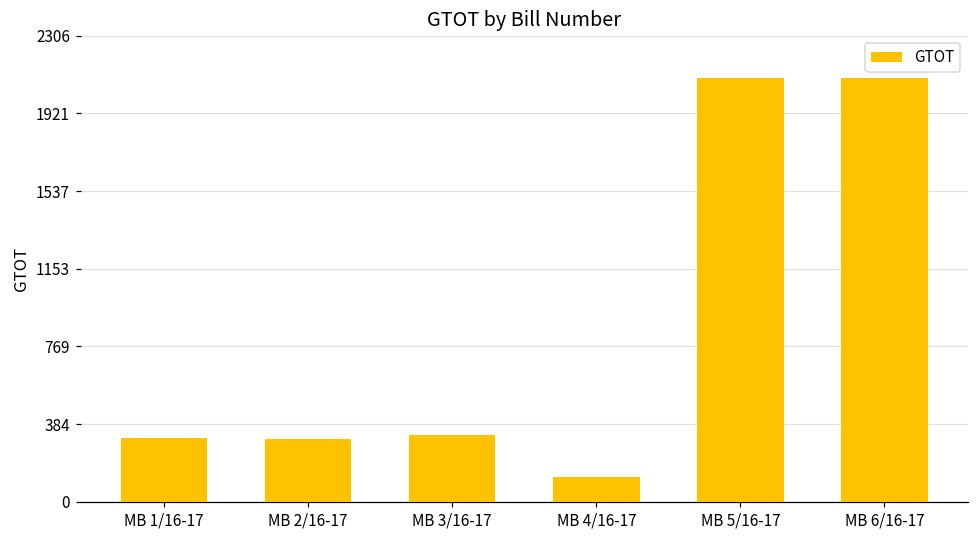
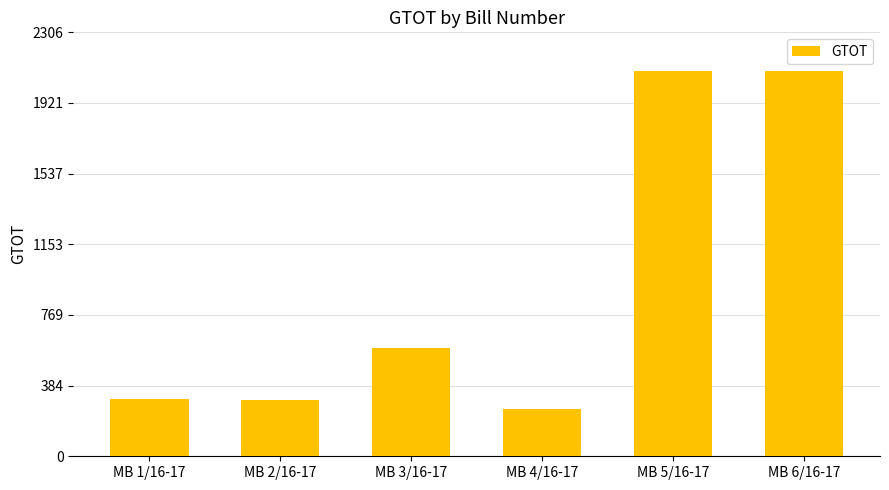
  {
    "MB 1/16-17": 310,
    "MB 2/16-17": 310,
-   "MB 3/16-17": 330,
-   "MB 4/16-17": 120,
+   "MB 3/16-17": 590,
+   "MB 4/16-17": 260,
    "MB 5/16-17": 2100,
    "MB 6/16-17": 2100
  }
